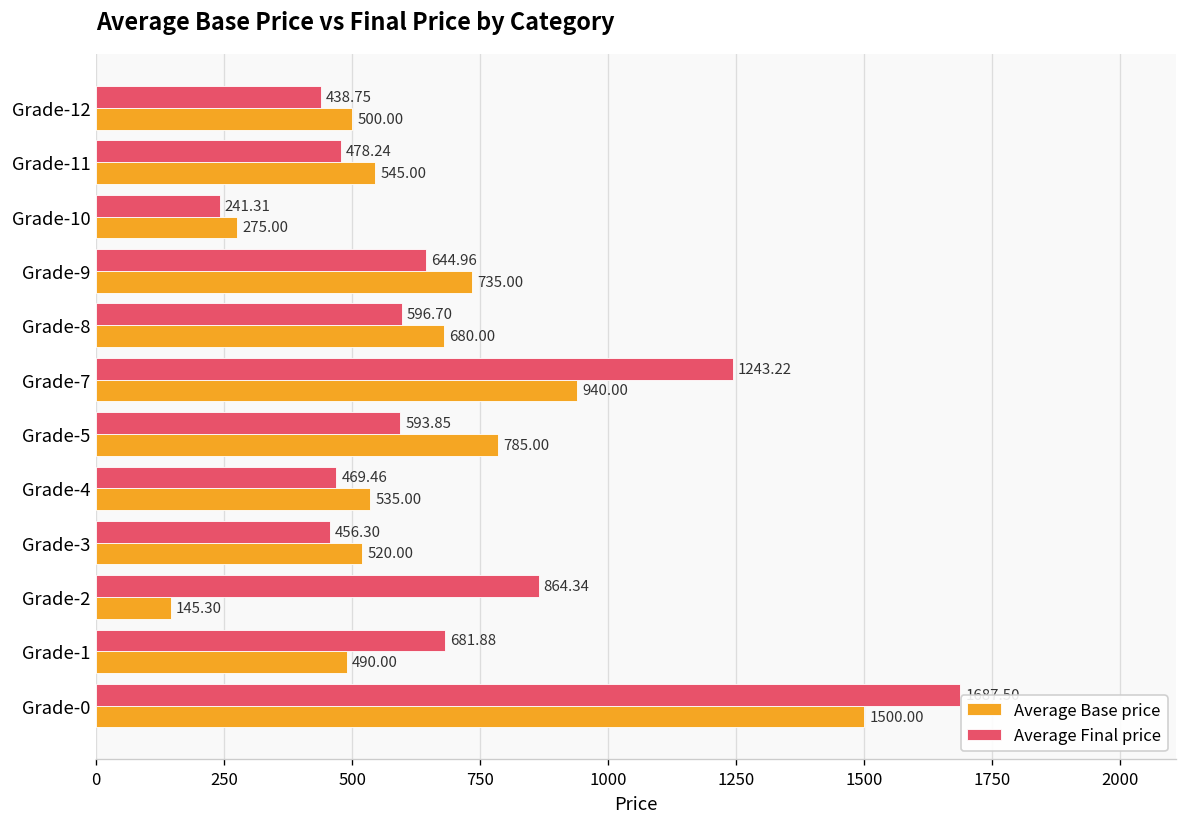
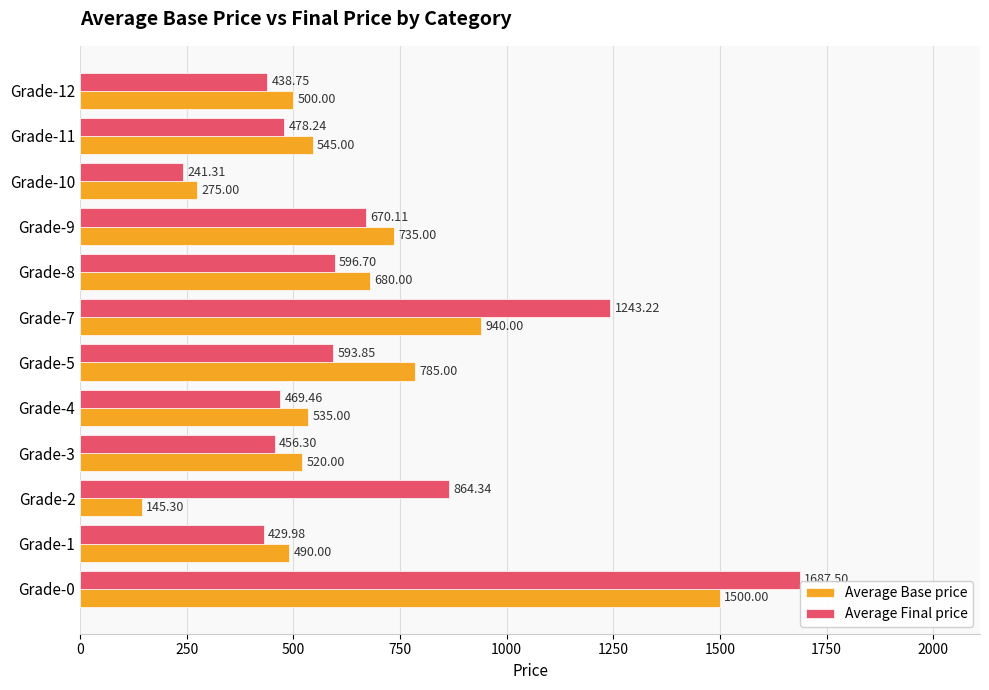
  {
    "Average Base price": {
      "Grade-12": 500.00,
      "Grade-11": 545.00,
      "Grade-10": 275.00,
      "Grade-9": 735.00,
      "Grade-8": 680.00,
      "Grade-7": 940.00,
      "Grade-5": 785.00,
      "Grade-4": 535.00,
      "Grade-3": 520.00,
      "Grade-2": 145.30,
      "Grade-1": 490.00,
      "Grade-0": 1500.00
    },
    "Average Final price": {
      "Grade-12": 438.75,
      "Grade-11": 478.24,
      "Grade-10": 241.31,
-     "Grade-9": 644.96,
+     "Grade-9": 670.11,
      "Grade-8": 596.70,
      "Grade-7": 1243.22,
      "Grade-5": 593.85,
      "Grade-4": 469.46,
      "Grade-3": 456.30,
      "Grade-2": 864.34,
-     "Grade-1": 681.88
+     "Grade-1": 429.98
    }
  }
